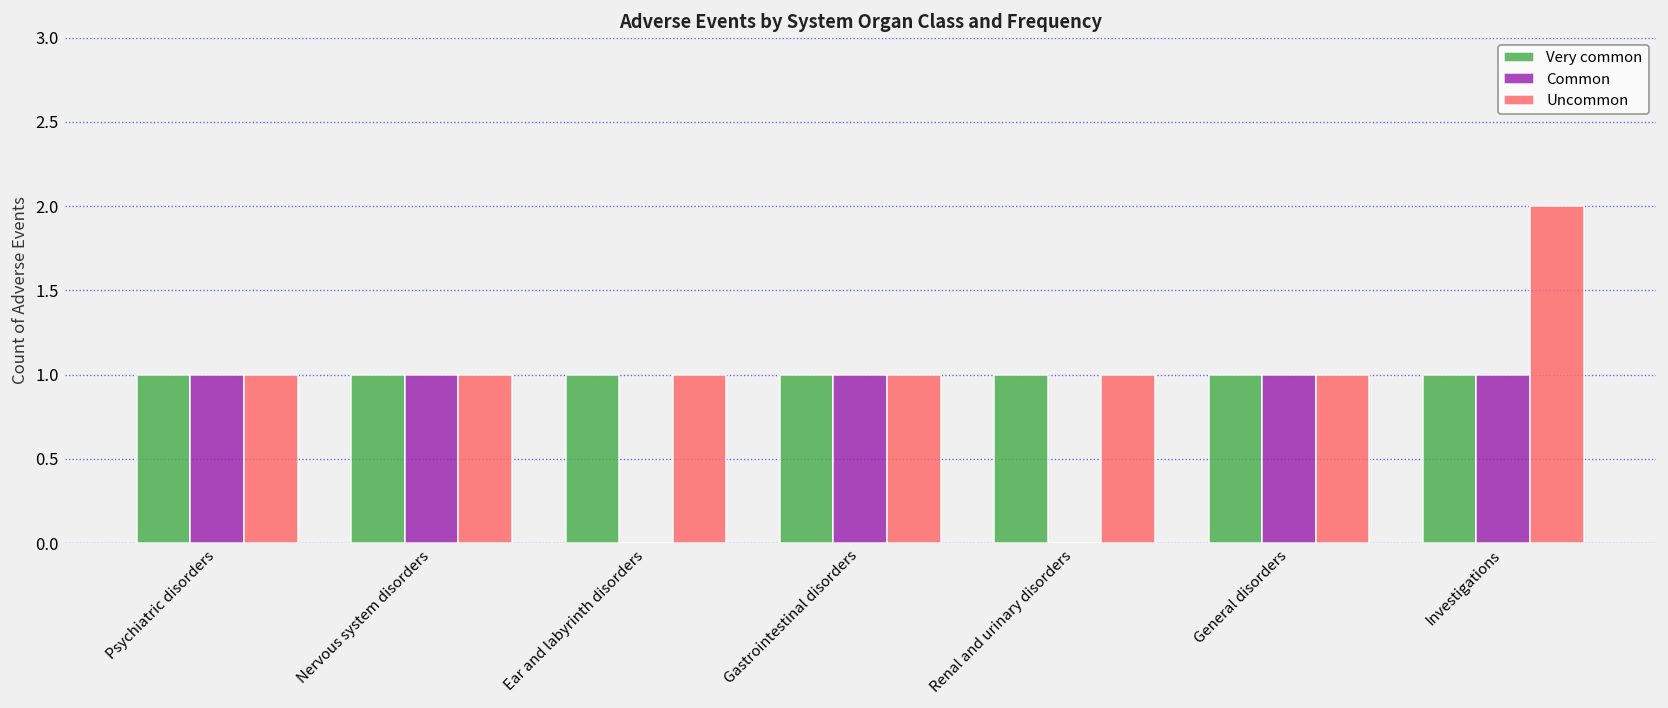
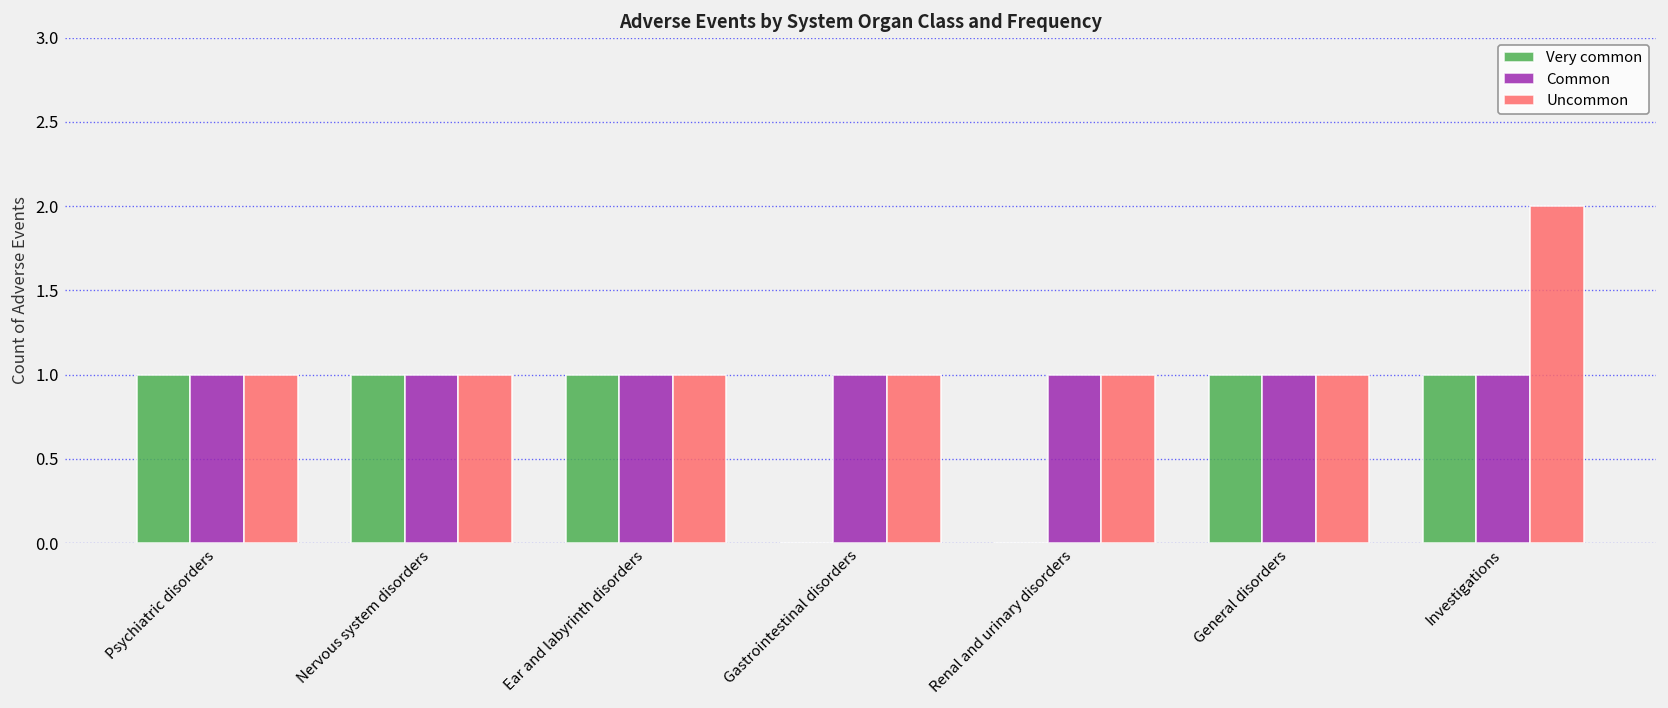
  {
    "Very common": {
      "Psychiatric disorders": 1,
      "Nervous system disorders": 1,
      "Ear and labyrinth disorders": 1,
-     "Gastrointestinal disorders": 1,
-     "Renal and urinary disorders": 1,
+     "Gastrointestinal disorders": 0,
+     "Renal and urinary disorders": 0,
      "General disorders": 1,
      "Investigations": 1
    },
    "Common": {
      "Psychiatric disorders": 1,
      "Nervous system disorders": 1,
-     "Ear and labyrinth disorders": 0,
+     "Ear and labyrinth disorders": 1,
      "Gastrointestinal disorders": 1,
-     "Renal and urinary disorders": 0,
+     "Renal and urinary disorders": 1,
      "General disorders": 1,
      "Investigations": 1
    },
    "Uncommon": {
      "Psychiatric disorders": 1,
      "Nervous system disorders": 1,
      "Ear and labyrinth disorders": 1,
      "Gastrointestinal disorders": 1,
      "Renal and urinary disorders": 1,
      "General disorders": 1,
      "Investigations": 2
    }
  }
